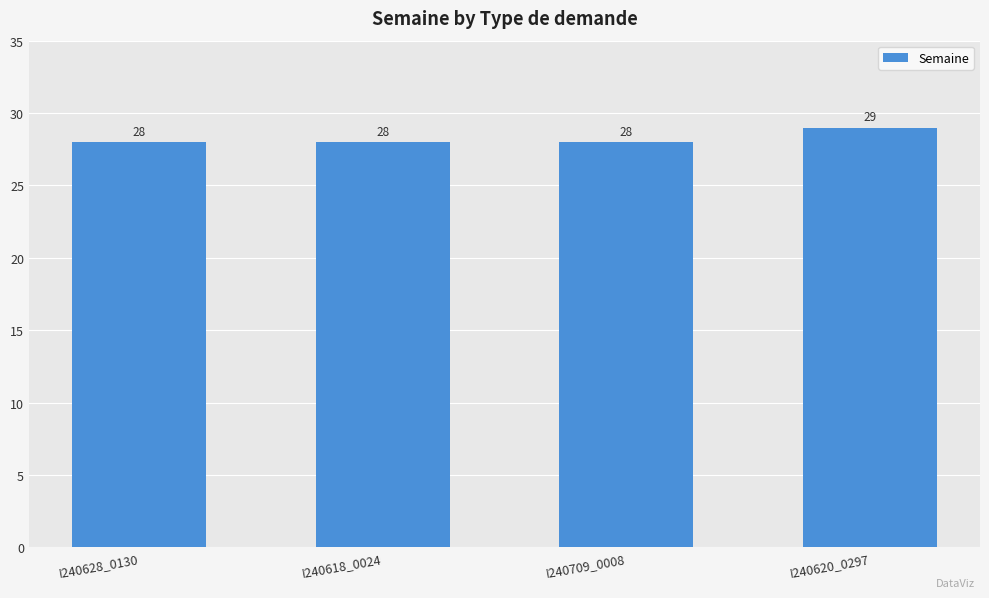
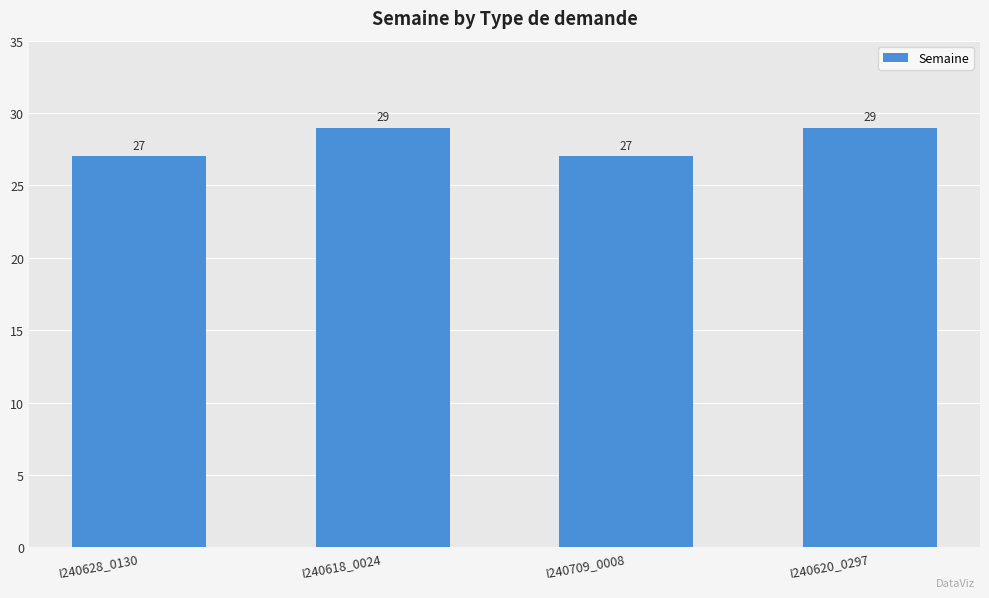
  {
-   "I240628_0130": 28,
-   "I240618_0024": 28,
-   "I240709_0008": 28,
+   "I240628_0130": 27,
+   "I240618_0024": 29,
+   "I240709_0008": 27,
    "I240620_0297": 29
  }
